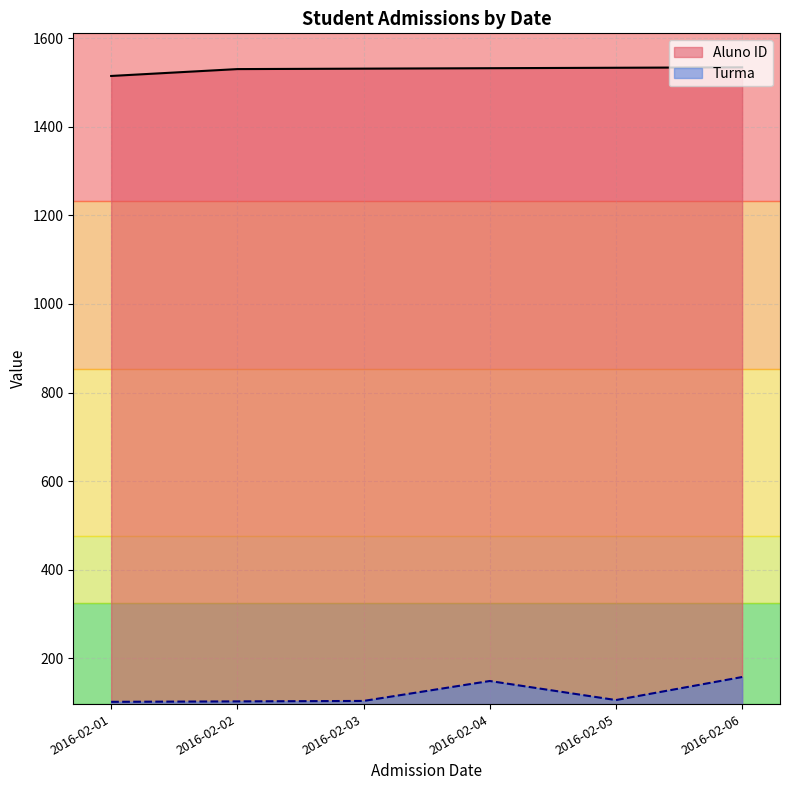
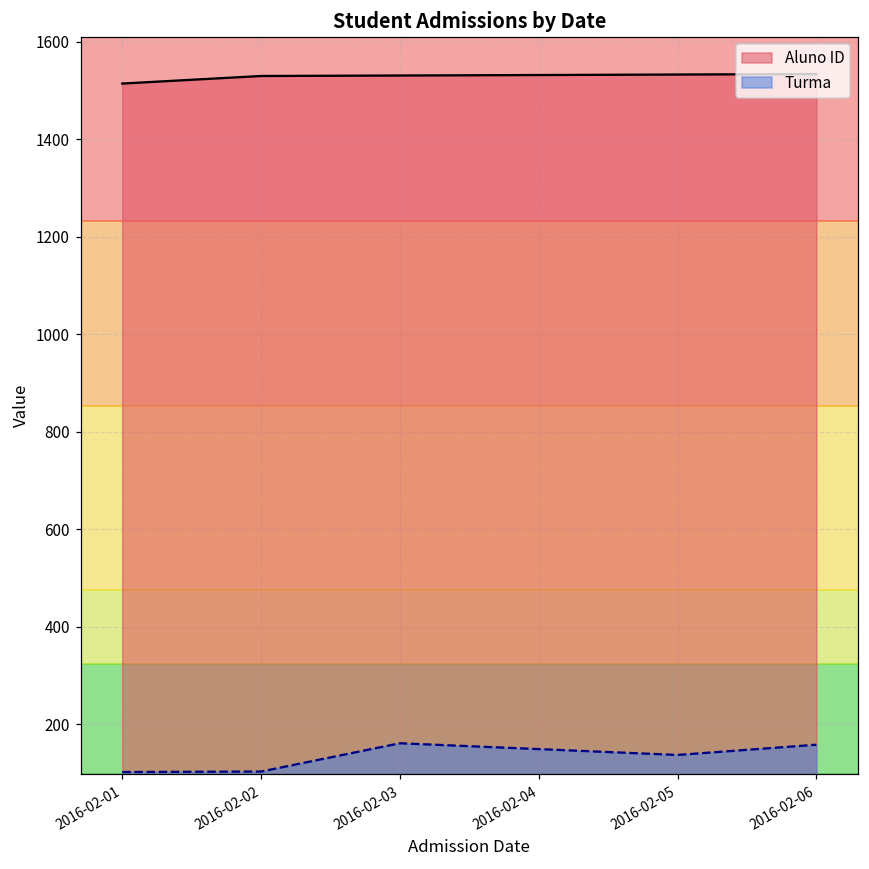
  {
    "Aluno ID": {
      "2016-02-01": 1510,
      "2016-02-02": 1530,
      "2016-02-03": 1530,
      "2016-02-04": 1530,
      "2016-02-05": 1530
    },
    "Turma": {
      "2016-02-01": 100,
      "2016-02-02": 100,
-     "2016-02-03": 100,
+     "2016-02-03": 160,
      "2016-02-04": 150,
-     "2016-02-05": 110,
+     "2016-02-05": 140,
      "2016-02-06": 160
    }
  }
